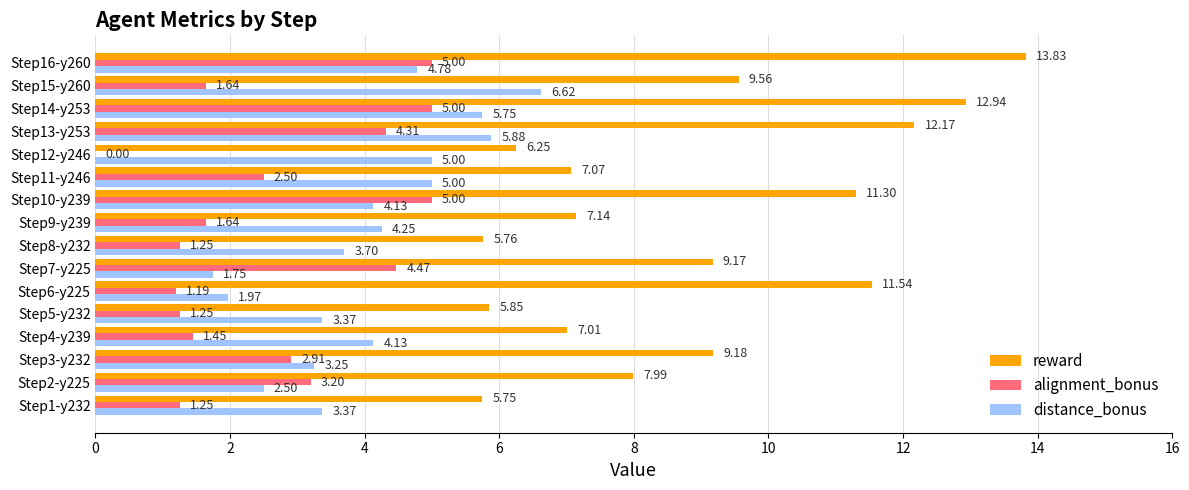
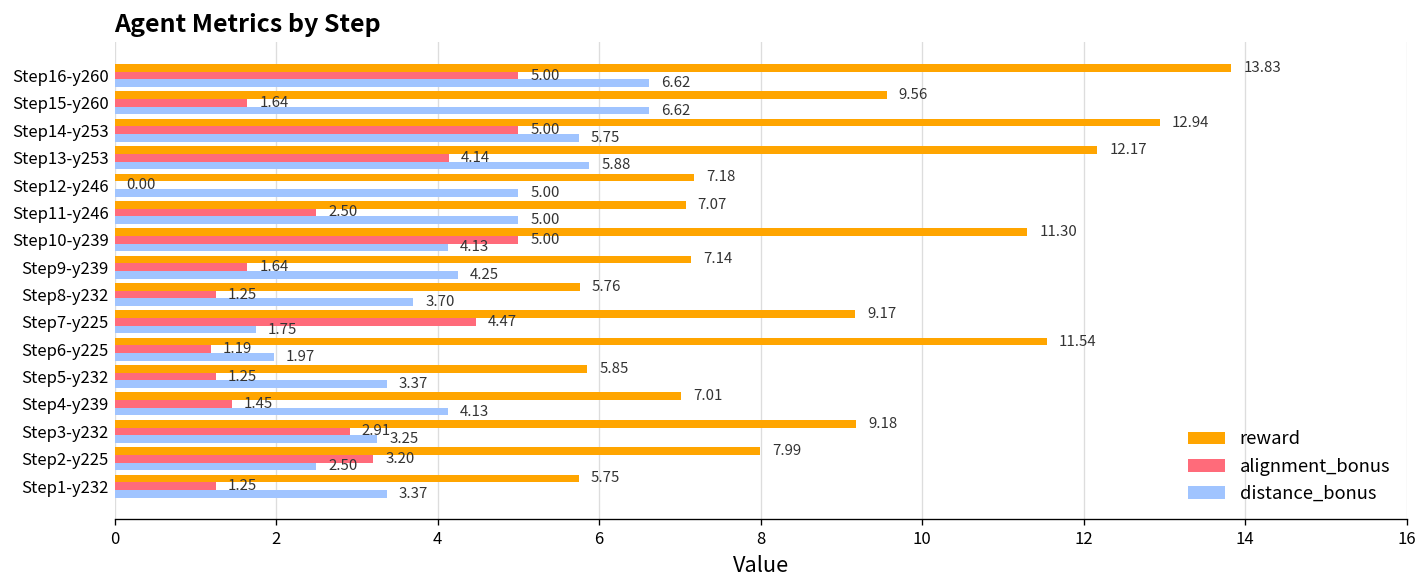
  {
    "reward": {
      "Step16-y260": 13.83,
      "Step15-y260": 9.56,
      "Step14-y253": 12.94,
      "Step13-y253": 12.17,
-     "Step12-y246": 6.25,
+     "Step12-y246": 7.18,
      "Step11-y246": 7.07,
      "Step10-y239": 11.30,
      "Step9-y239": 7.14,
      "Step8-y232": 5.76,
      "Step7-y225": 9.17,
      "Step6-y225": 11.54,
      "Step5-y232": 5.85,
      "Step4-y239": 7.01,
      "Step3-y232": 9.18,
      "Step2-y225": 7.99,
      "Step1-y232": 5.75
    },
    "alignment_bonus": {
      "Step15-y260": 1.64,
      "Step14-y253": 5.00,
-     "Step13-y253": 4.31,
+     "Step13-y253": 4.14,
      "Step12-y246": 0.00,
      "Step11-y246": 2.50,
      "Step10-y239": 5.00,
      "Step9-y239": 1.64,
      "Step8-y232": 1.25,
      "Step7-y225": 4.47,
      "Step6-y225": 1.19,
      "Step5-y232": 1.25,
      "Step4-y239": 1.45,
      "Step3-y232": 2.91,
      "Step2-y225": 3.20,
      "Step1-y232": 1.25
    },
    "distance_bonus": {
-     "Step16-y260": 4.78,
+     "Step16-y260": 6.62,
      "Step15-y260": 6.62,
      "Step14-y253": 5.75,
      "Step13-y253": 5.88,
      "Step12-y246": 5.00,
      "Step11-y246": 5.00,
      "Step10-y239": 4.13,
      "Step9-y239": 4.25,
      "Step8-y232": 3.70,
      "Step7-y225": 1.75,
      "Step6-y225": 1.97,
      "Step5-y232": 3.37,
      "Step4-y239": 4.13,
      "Step3-y232": 3.25,
      "Step2-y225": 2.50,
      "Step1-y232": 3.37
    }
  }
